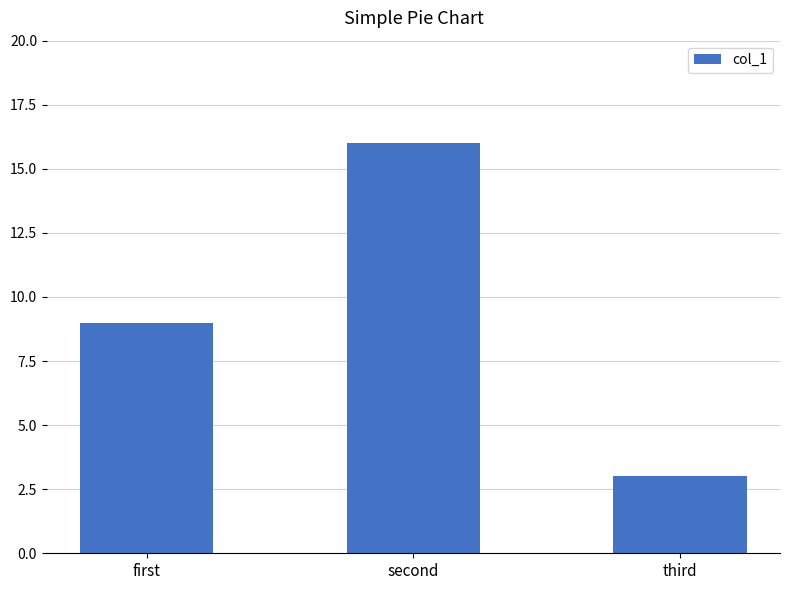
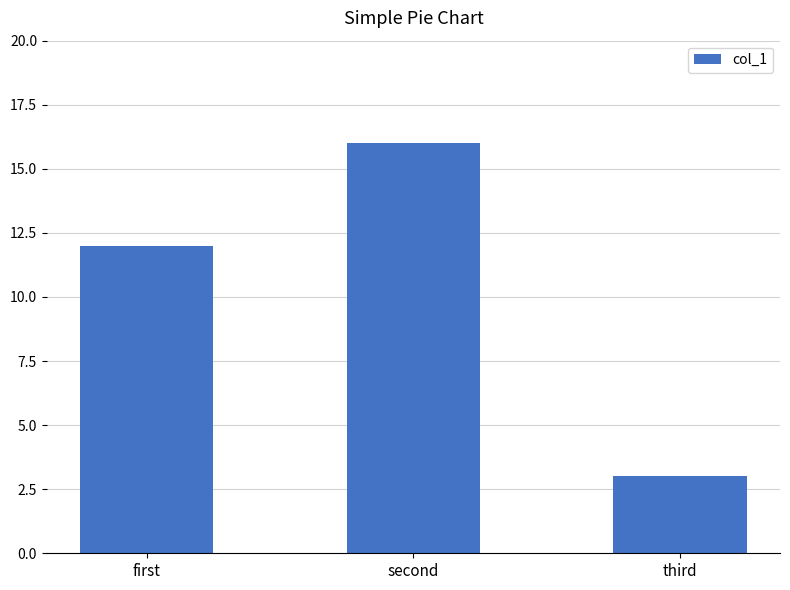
  {
-   "first": 9,
+   "first": 12,
    "second": 16,
    "third": 3
  }
